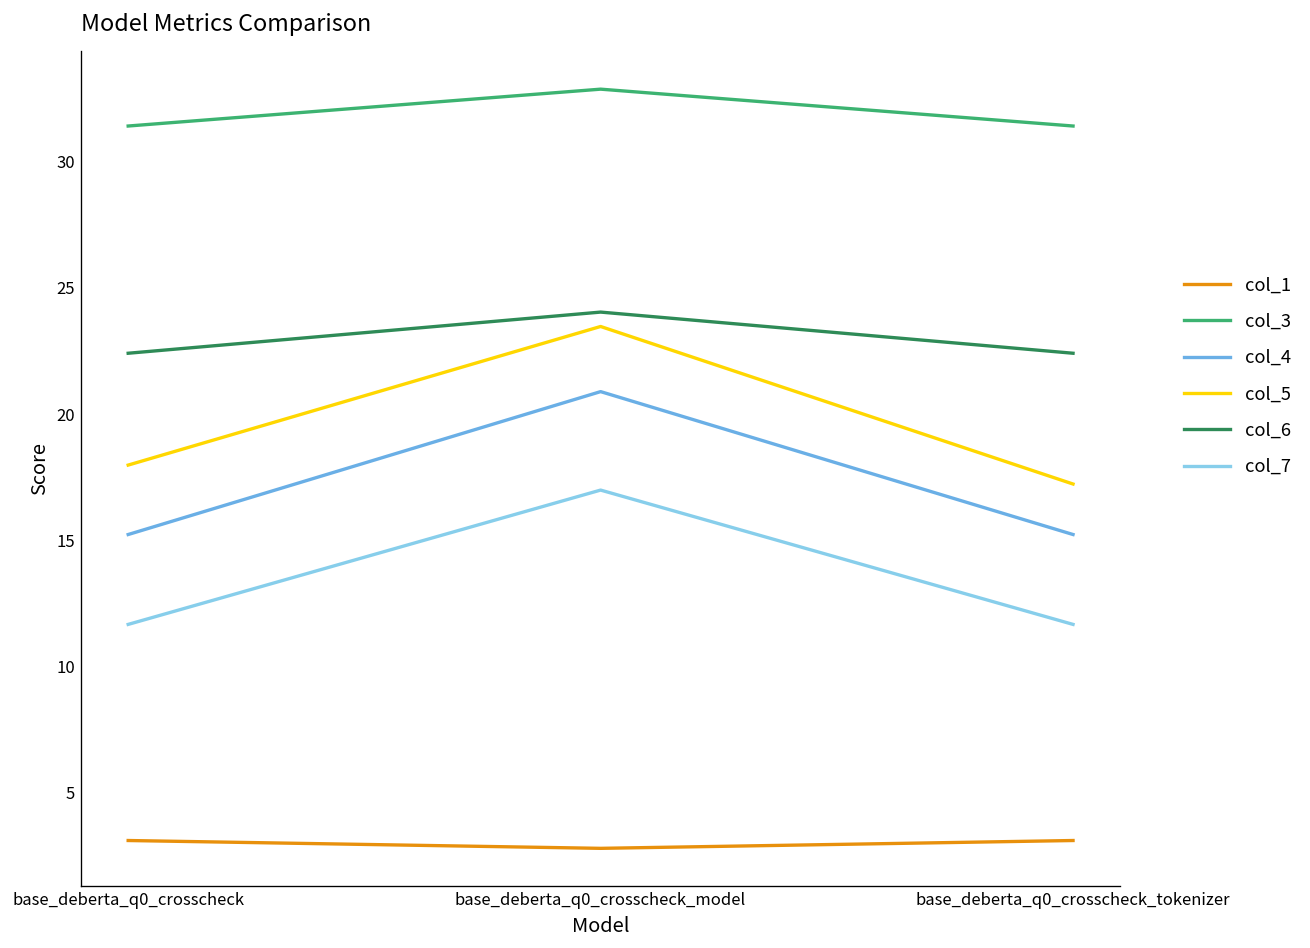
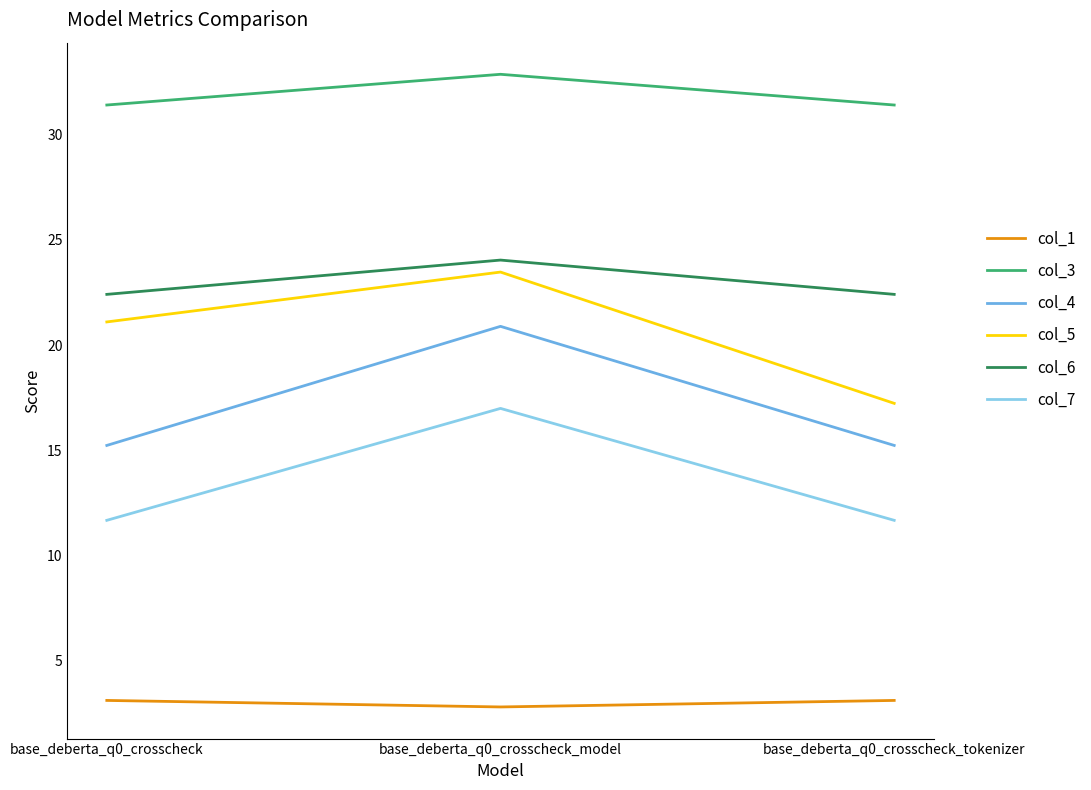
  {
    "col_1": {
      "base_deberta_q0_crosscheck": 3.1,
      "base_deberta_q0_crosscheck_model": 2.8,
      "base_deberta_q0_crosscheck_tokenizer": 3.1
    },
    "col_5": {
-     "base_deberta_q0_crosscheck": 18.0,
+     "base_deberta_q0_crosscheck": 21.1,
      "base_deberta_q0_crosscheck_model": 23.5,
      "base_deberta_q0_crosscheck_tokenizer": 17.2
    }
  }
